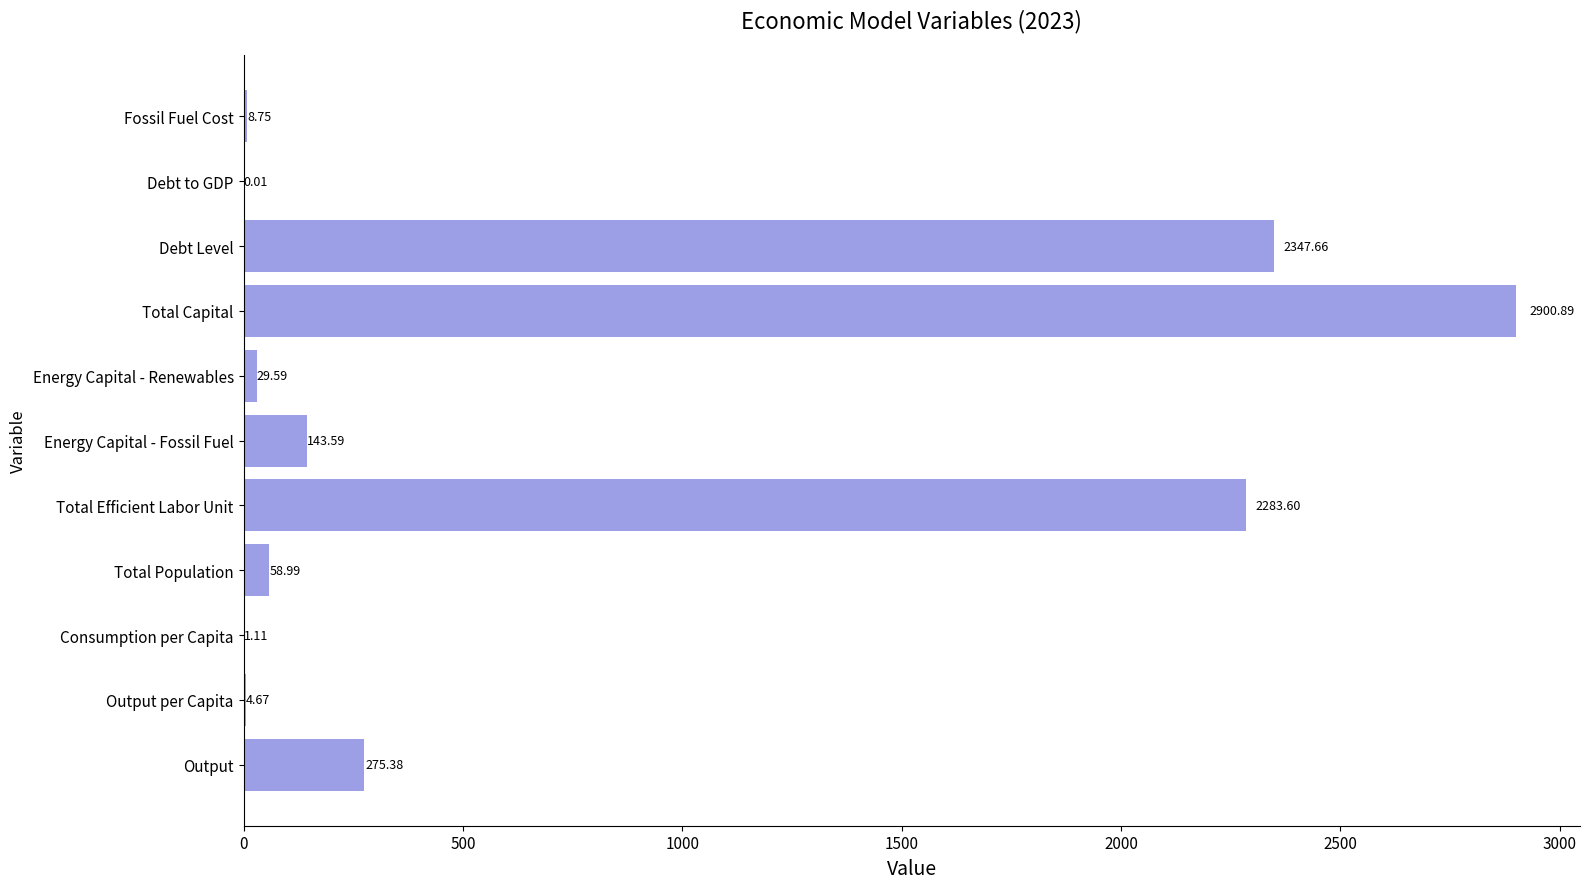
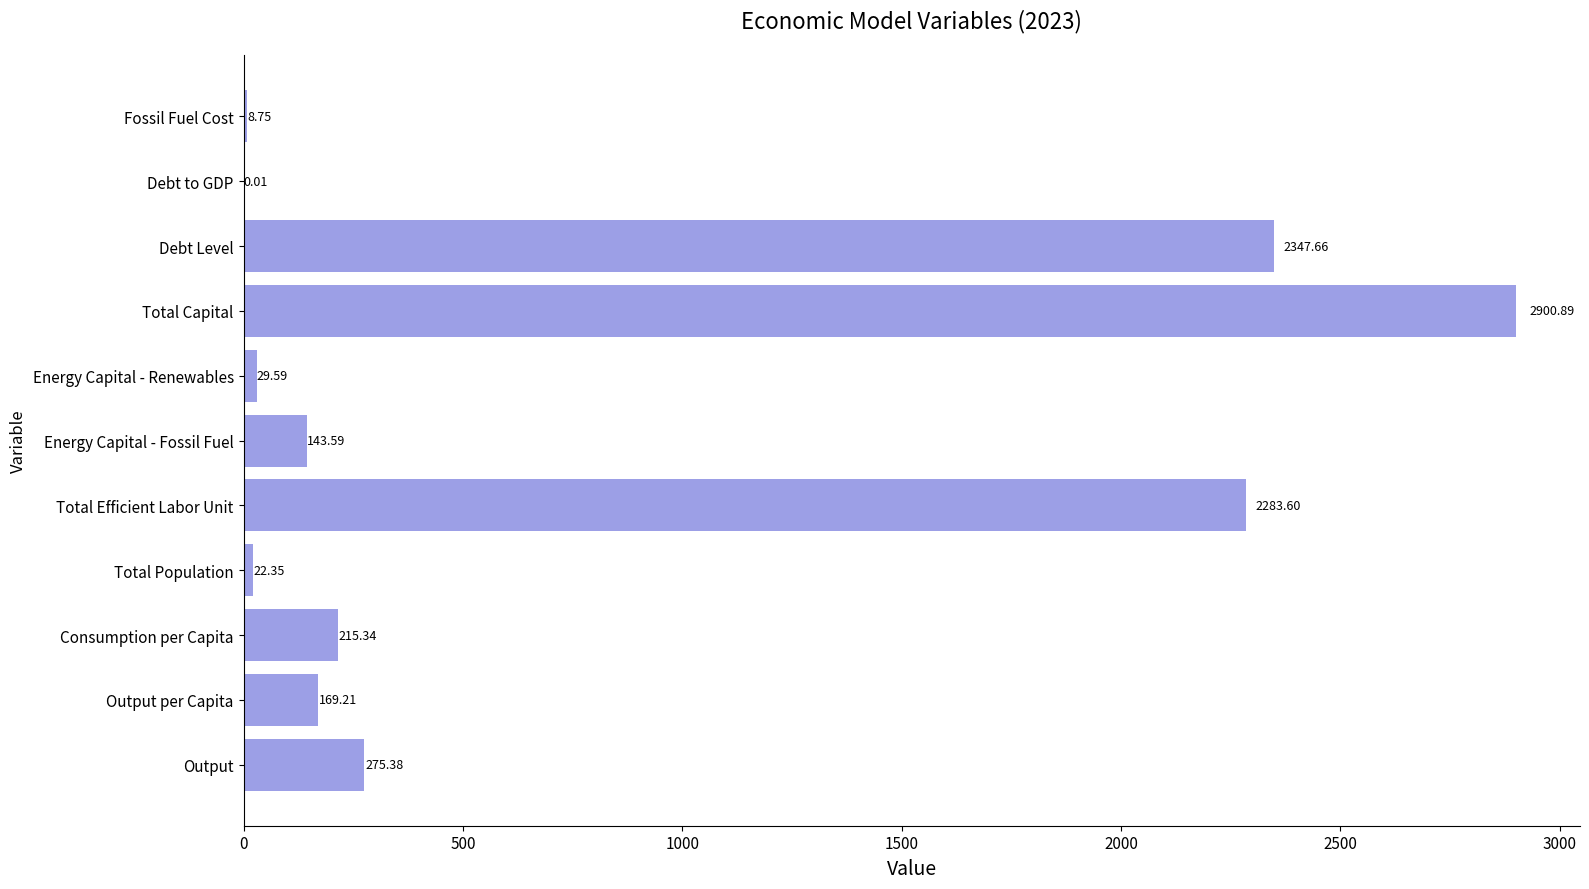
  {
    "Fossil Fuel Cost": 8.75,
    "Debt to GDP": 0.01,
    "Debt Level": 2347.66,
    "Total Capital": 2900.89,
    "Energy Capital - Renewables": 29.59,
    "Energy Capital - Fossil Fuel": 143.59,
    "Total Efficient Labor Unit": 2283.60,
-   "Total Population": 58.99,
-   "Consumption per Capita": 1.11,
-   "Output per Capita": 4.67,
+   "Total Population": 22.35,
+   "Consumption per Capita": 215.34,
+   "Output per Capita": 169.21,
    "Output": 275.38
  }
